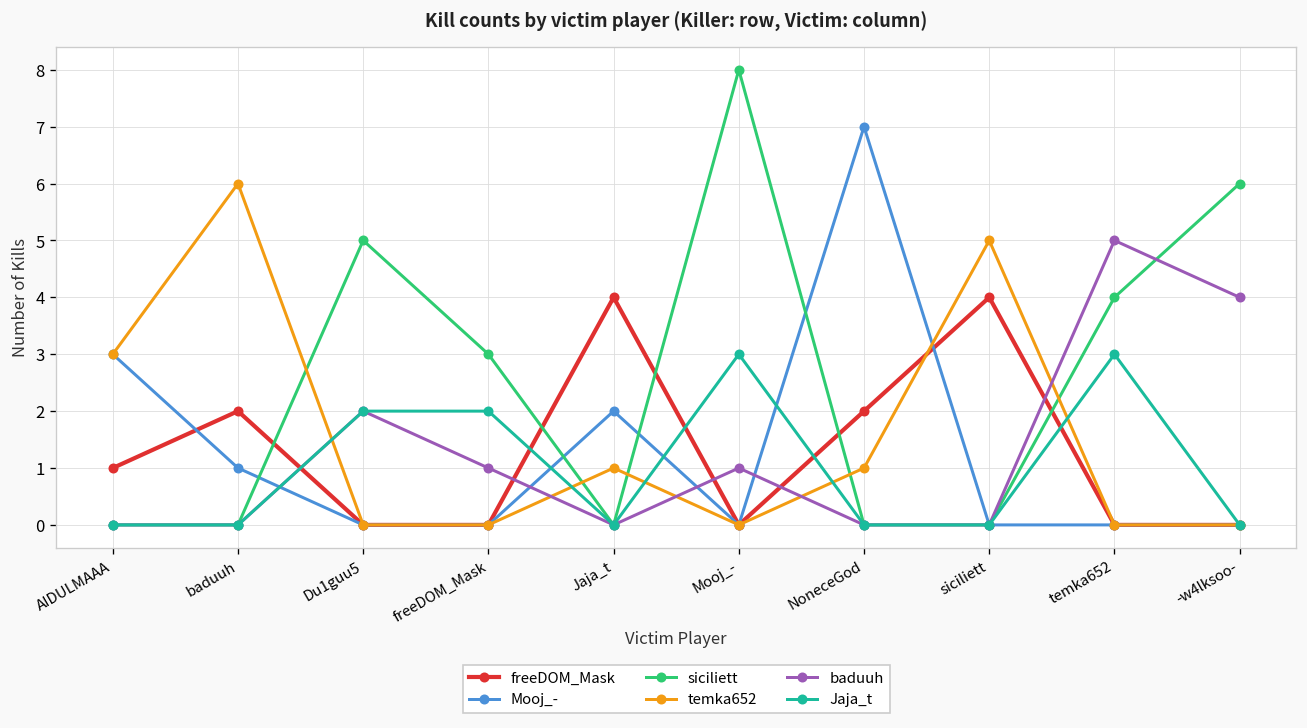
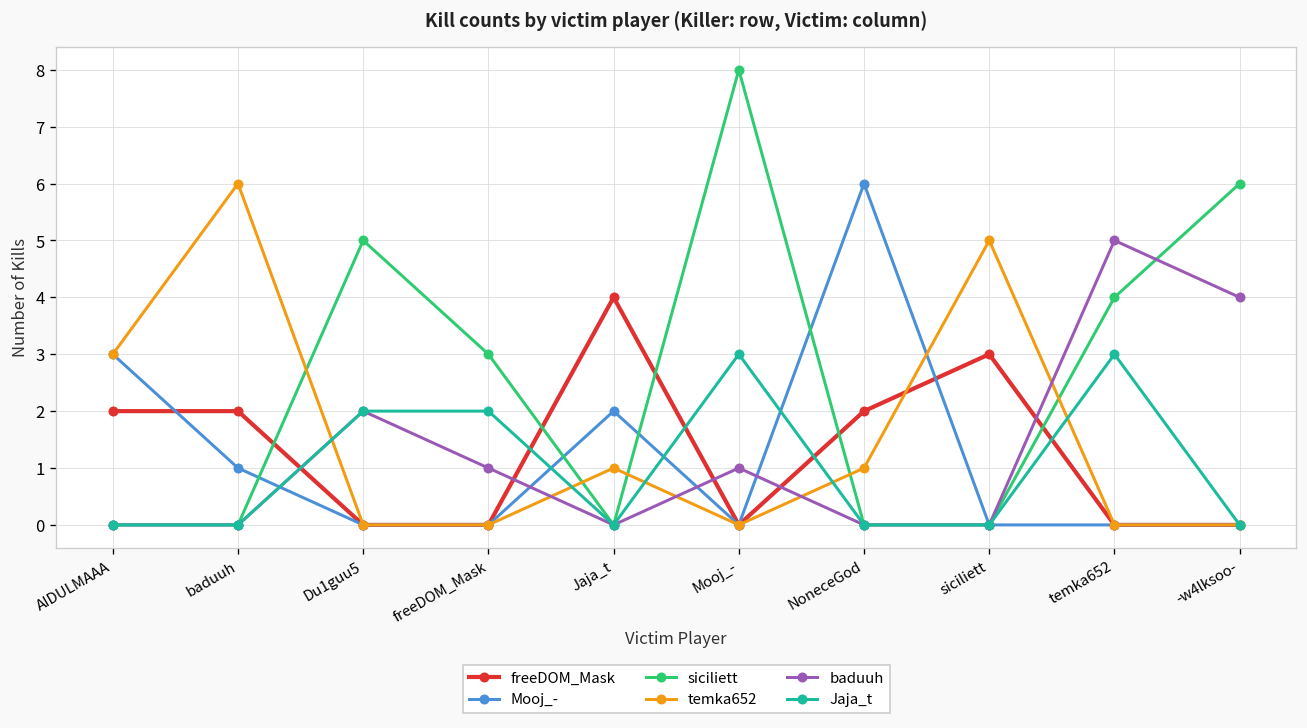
  {
    "freeDOM_Mask": {
-     "AIDULMAAA": 1,
+     "AIDULMAAA": 2,
      "baduuh": 2,
      "Jaja_t": 4,
      "NoneceGod": 2,
-     "siciliett": 4
+     "siciliett": 3
    },
    "Mooj_-": {
      "baduuh": 1,
      "Jaja_t": 2,
-     "NoneceGod": 7
+     "NoneceGod": 6
    },
    "temka652": {
      "baduuh": 6,
      "Jaja_t": 1,
      "NoneceGod": 1,
      "siciliett": 5
    },
    "baduuh": {
      "freeDOM_Mask": 1,
      "Mooj_-": 1,
      "temka652": 5,
      "-w4lksoo-": 4
    }
  }
